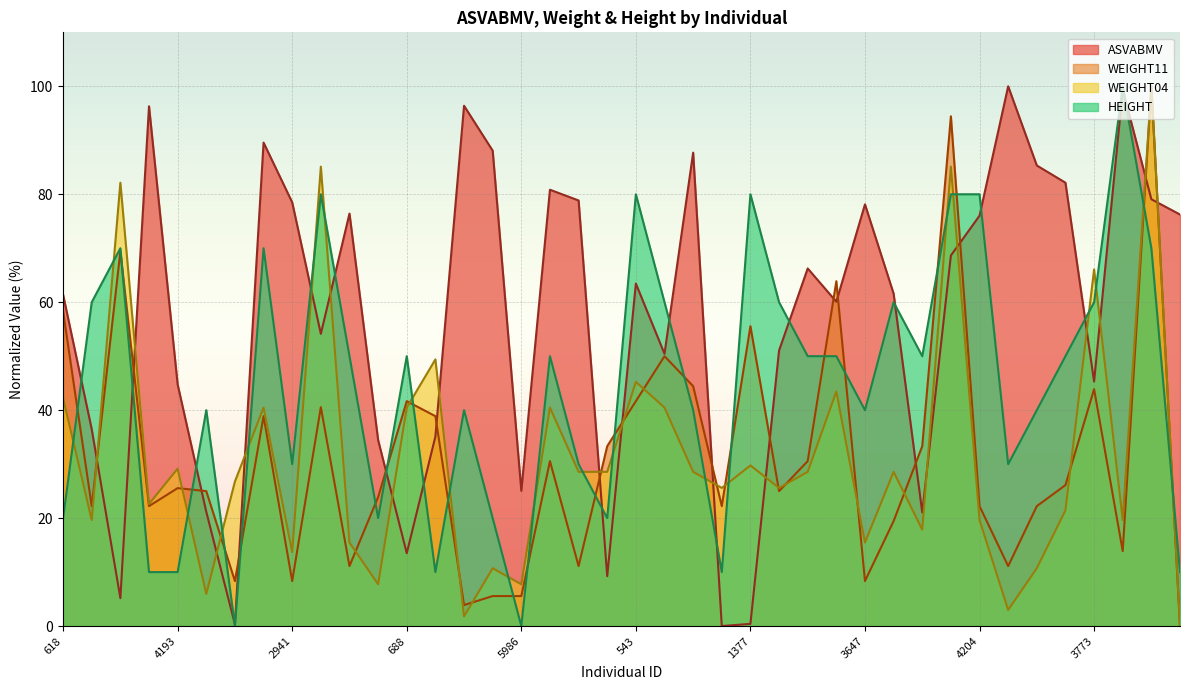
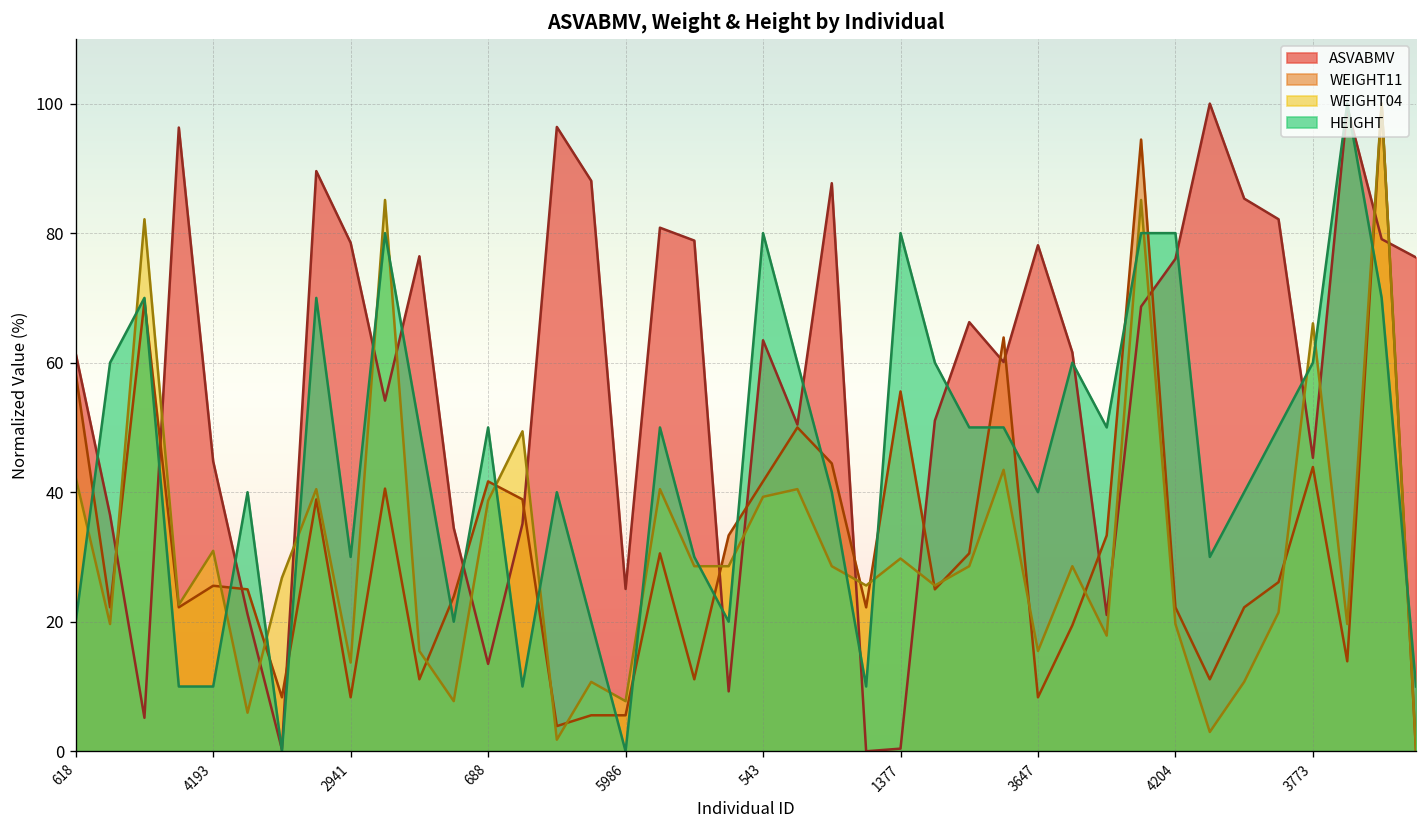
  {
    "WEIGHT04": {
      "618": 42,
-     "4193": 29,
+     "4193": 31,
      "2941": 14,
-     "688": 40,
+     "688": 39,
      "5986": 8,
-     "543": 45,
+     "543": 39,
      "1377": 30,
      "3647": 15,
      "4204": 20,
      "3773": 66
    },
    "HEIGHT": {
      "618": 20,
      "4193": 10,
      "2941": 30,
      "688": 50,
      "5986": 0,
      "543": 80,
      "1377": 80,
      "3647": 40,
      "4204": 80,
      "3773": 60
    }
  }
